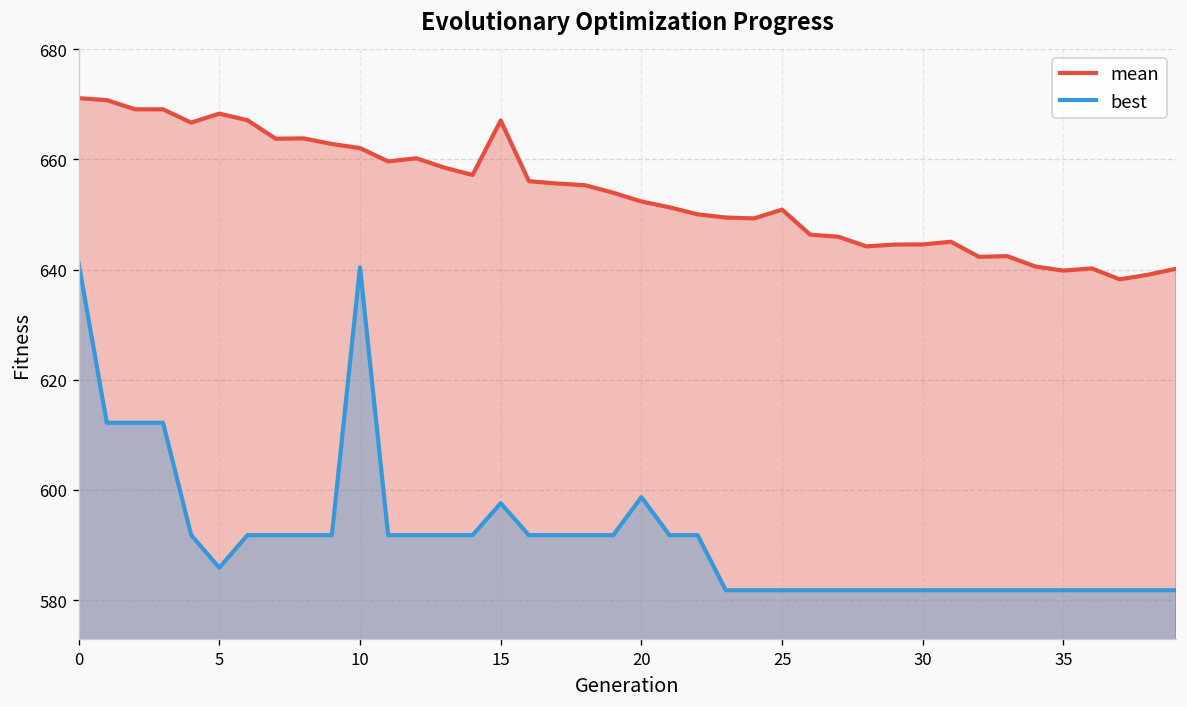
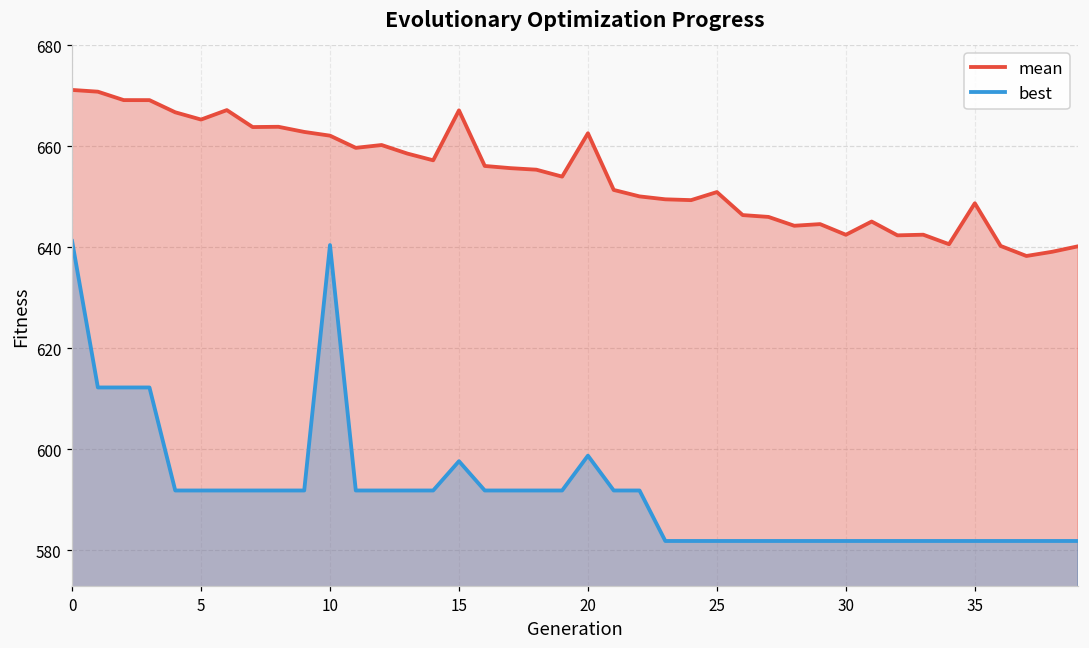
  {
    "mean": {
      "0": 671,
-     "5": 668,
+     "5": 665,
      "10": 662,
      "15": 667,
-     "20": 652,
+     "20": 663,
      "25": 651,
-     "30": 645,
-     "35": 640
+     "30": 642,
+     "35": 649
    },
    "best": {
      "0": 641,
-     "5": 586,
+     "5": 592,
      "10": 640,
      "15": 598,
      "20": 599,
      "25": 582,
      "30": 582,
      "35": 582
    }
  }
